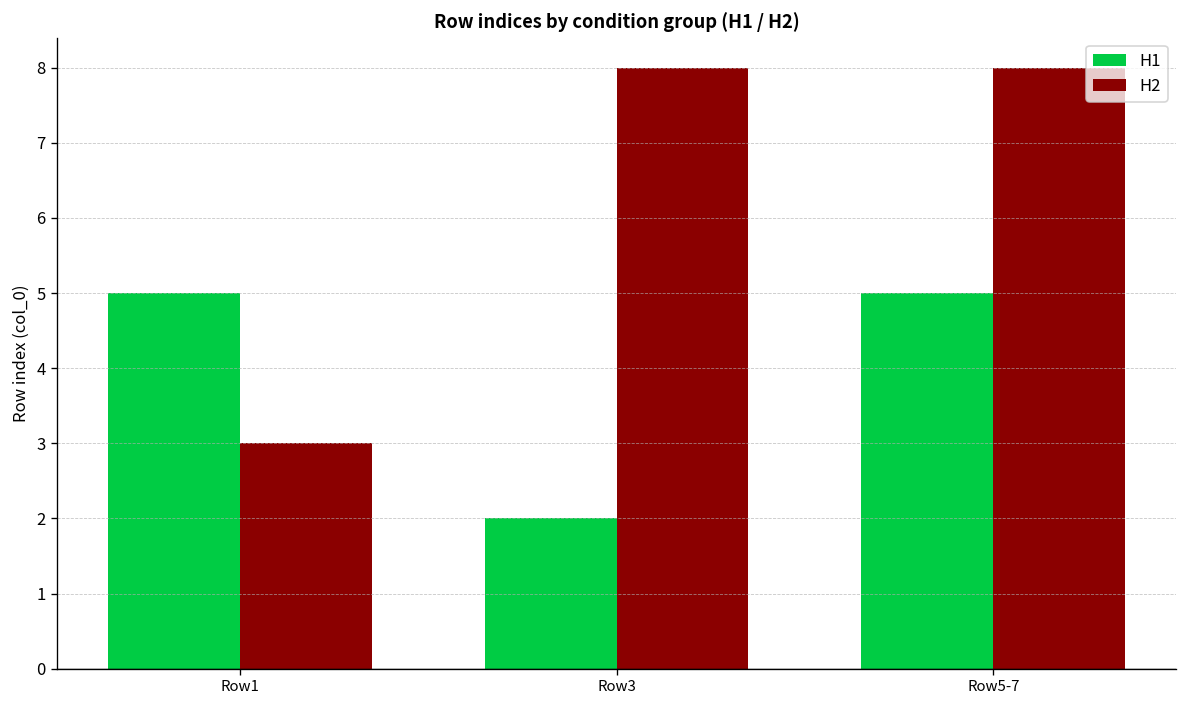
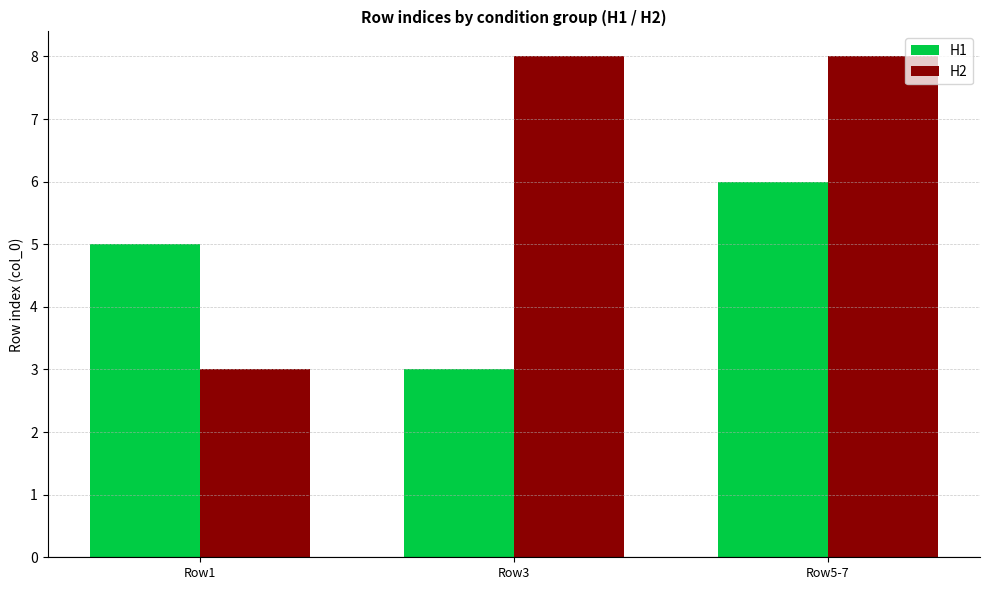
  {
    "H1": {
      "Row1": 5,
-     "Row3": 2,
-     "Row5-7": 5
+     "Row3": 3,
+     "Row5-7": 6
    },
    "H2": {
      "Row1": 3,
      "Row3": 8,
      "Row5-7": 8
    }
  }
